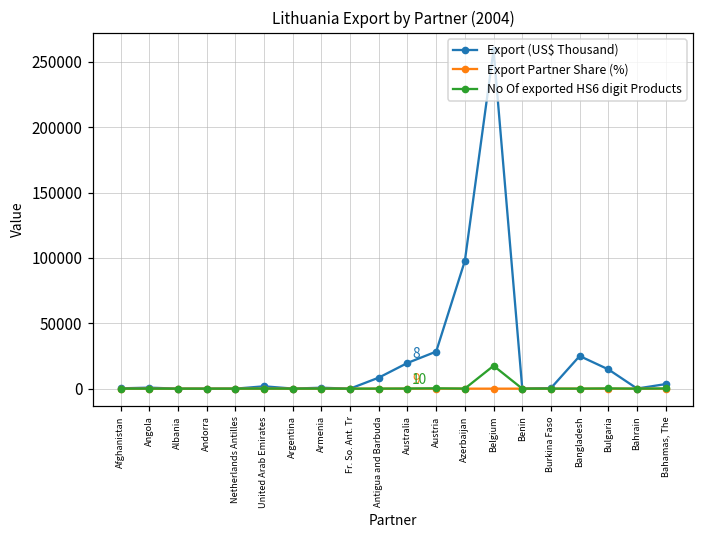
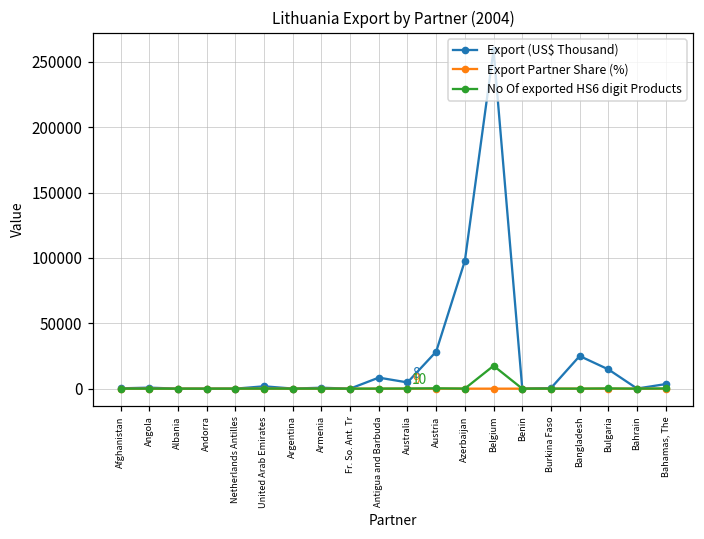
  {
    "Export (US$ Thousand)": {
      "Antigua and Barbuda": 8000,
-     "Australia": 20000,
+     "Australia": 5000,
      "Austria": 28000,
      "Azerbaijan": 98000,
      "Bangladesh": 25000,
      "Bulgaria": 15000,
      "Bahamas, The": 3000
    },
    "Export Partner Share (%)": {
      "Belgium": 0
    },
    "No Of exported HS6 digit Products": {
      "Belgium": 17000
    }
  }
